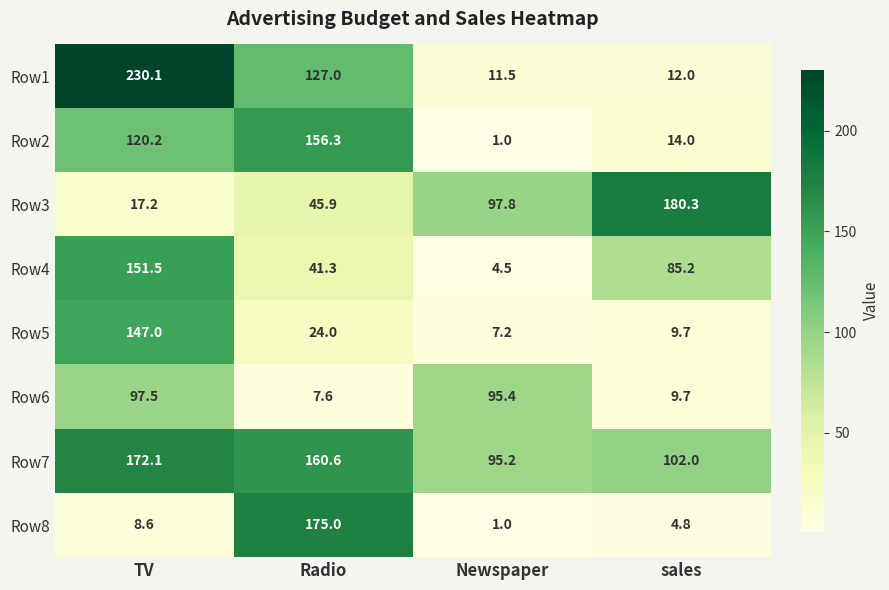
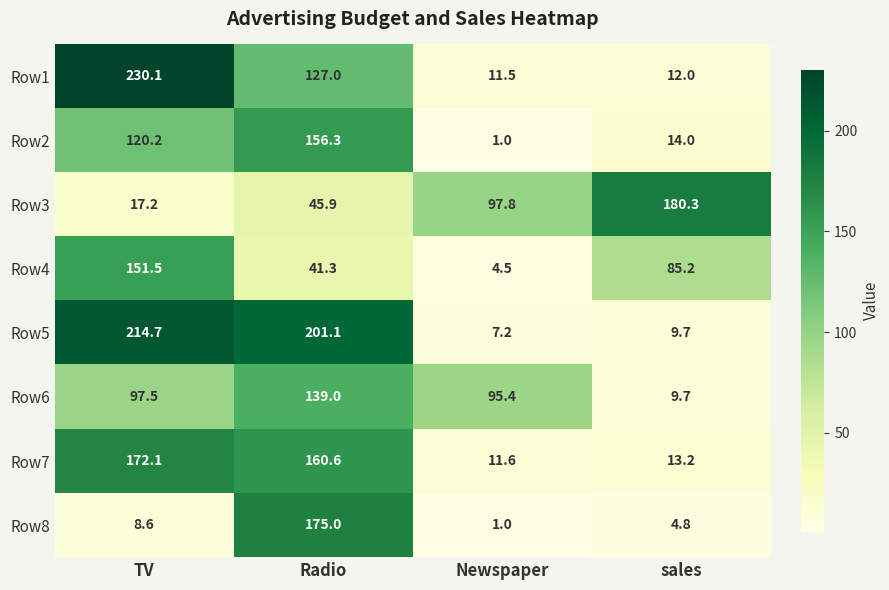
  {
    "Row1": {
      "TV": 230.1,
      "Radio": 127.0,
      "Newspaper": 11.5,
      "sales": 12.0
    },
    "Row2": {
      "TV": 120.2,
      "Radio": 156.3,
      "Newspaper": 1.0,
      "sales": 14.0
    },
    "Row3": {
      "TV": 17.2,
      "Radio": 45.9,
      "Newspaper": 97.8,
      "sales": 180.3
    },
    "Row4": {
      "TV": 151.5,
      "Radio": 41.3,
      "Newspaper": 4.5,
      "sales": 85.2
    },
    "Row5": {
-     "TV": 147.0,
-     "Radio": 24.0,
+     "TV": 214.7,
+     "Radio": 201.1,
      "Newspaper": 7.2,
      "sales": 9.7
    },
    "Row6": {
      "TV": 97.5,
-     "Radio": 7.6,
+     "Radio": 139.0,
      "Newspaper": 95.4,
      "sales": 9.7
    },
    "Row7": {
      "TV": 172.1,
      "Radio": 160.6,
-     "Newspaper": 95.2,
-     "sales": 102.0
+     "Newspaper": 11.6,
+     "sales": 13.2
    },
    "Row8": {
      "TV": 8.6,
      "Radio": 175.0,
      "Newspaper": 1.0,
      "sales": 4.8
    }
  }
